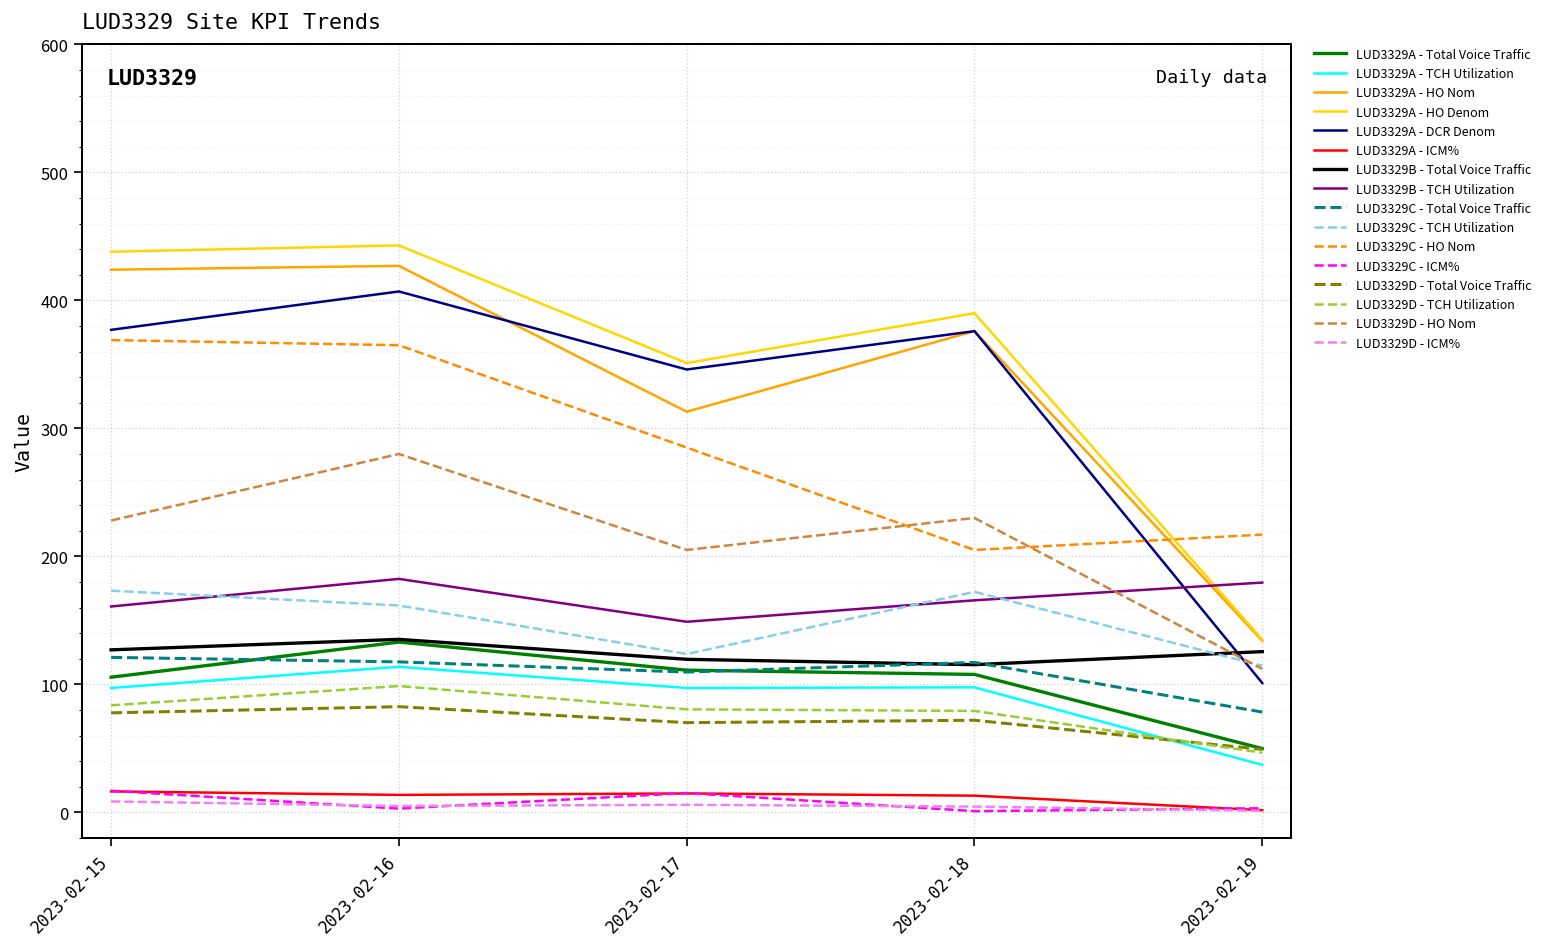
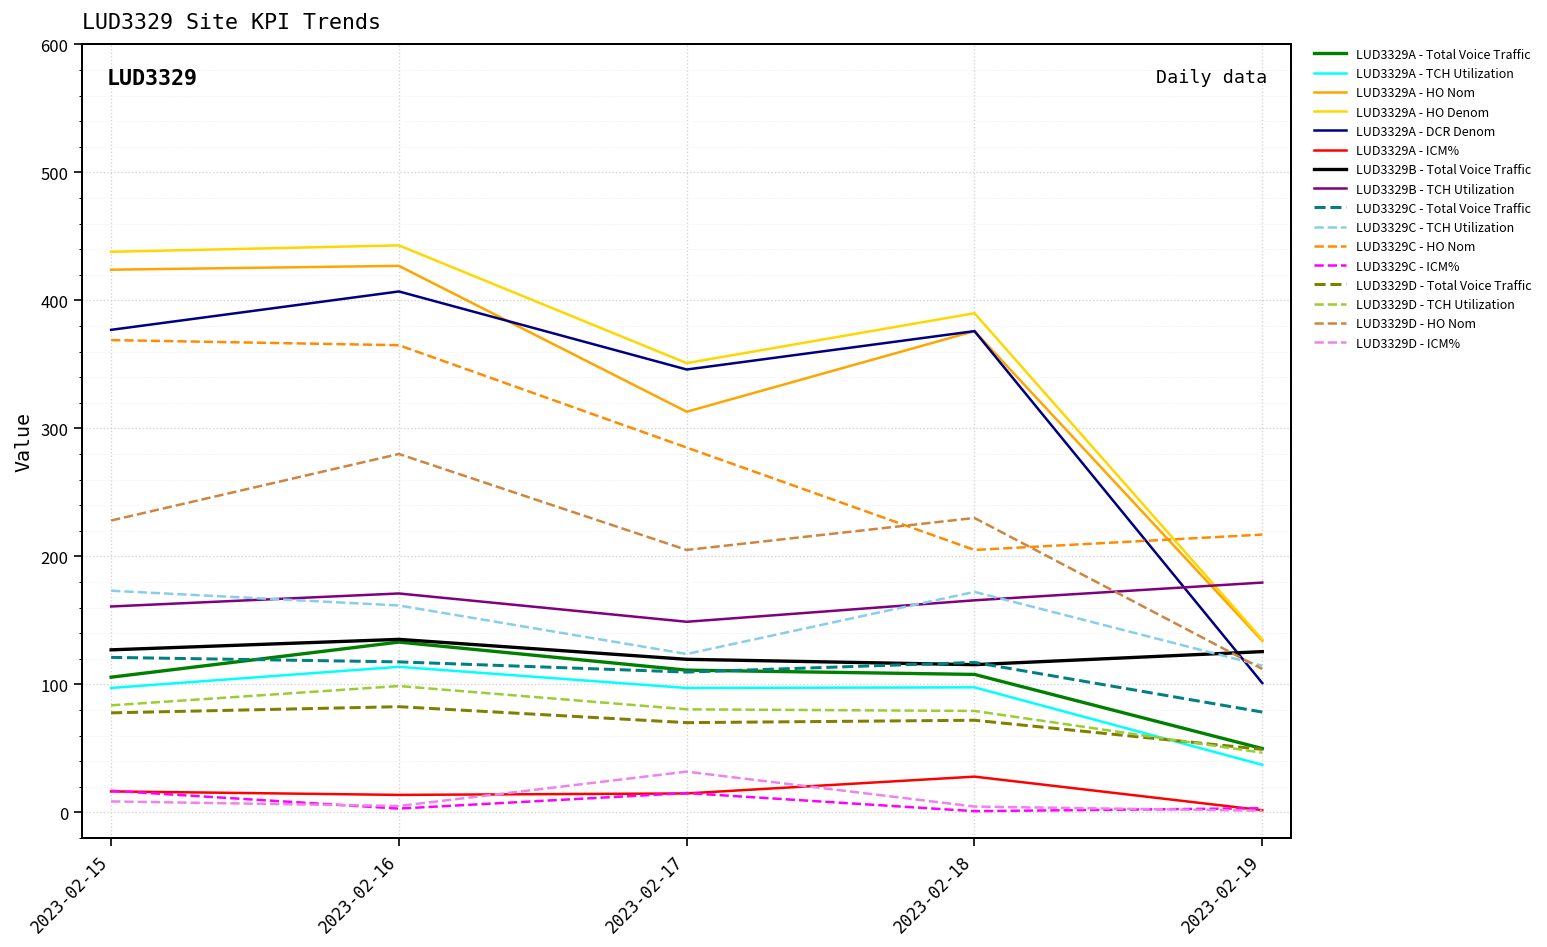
  {
    "LUD3329A - Total Voice Traffic": {
      "2023-02-15": 106,
      "2023-02-18": 108
    },
    "LUD3329A - TCH Utilization": {
      "2023-02-15": 97,
      "2023-02-16": 114,
      "2023-02-17": 97,
      "2023-02-18": 98,
      "2023-02-19": 37
    },
    "LUD3329A - DCR Denom": {
      "2023-02-15": 377,
      "2023-02-16": 407,
      "2023-02-17": 346,
      "2023-02-19": 101
    },
    "LUD3329A - ICM%": {
      "2023-02-16": 14,
-     "2023-02-18": 13
+     "2023-02-18": 28
    },
    "LUD3329B - Total Voice Traffic": {
      "2023-02-15": 127,
      "2023-02-17": 120,
      "2023-02-19": 126
    },
    "LUD3329B - TCH Utilization": {
      "2023-02-15": 161,
-     "2023-02-16": 182,
+     "2023-02-16": 171,
      "2023-02-17": 149,
      "2023-02-18": 166,
      "2023-02-19": 180
    },
    "LUD3329C - Total Voice Traffic": {
      "2023-02-15": 121,
      "2023-02-16": 118,
      "2023-02-19": 78
    },
    "LUD3329C - TCH Utilization": {
      "2023-02-15": 173,
      "2023-02-16": 162,
      "2023-02-17": 124,
      "2023-02-18": 172,
      "2023-02-19": 115
    },
    "LUD3329C - ICM%": {
      "2023-02-18": 1
    },
    "LUD3329D - Total Voice Traffic": {
      "2023-02-15": 78,
      "2023-02-16": 83,
      "2023-02-17": 70,
      "2023-02-18": 72
    },
    "LUD3329D - TCH Utilization": {
      "2023-02-15": 84,
      "2023-02-16": 99,
      "2023-02-17": 80,
      "2023-02-18": 79,
      "2023-02-19": 47
    },
    "LUD3329D - HO Nom": {
      "2023-02-15": 228,
      "2023-02-16": 280,
      "2023-02-17": 205,
      "2023-02-18": 230,
      "2023-02-19": 112
    },
    "LUD3329D - ICM%": {
      "2023-02-15": 9,
-     "2023-02-17": 6,
+     "2023-02-17": 32,
      "2023-02-18": 4
    }
  }
